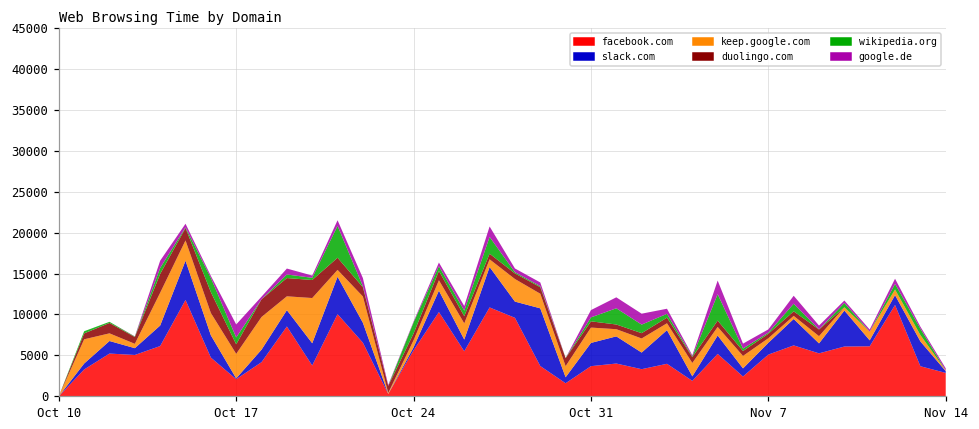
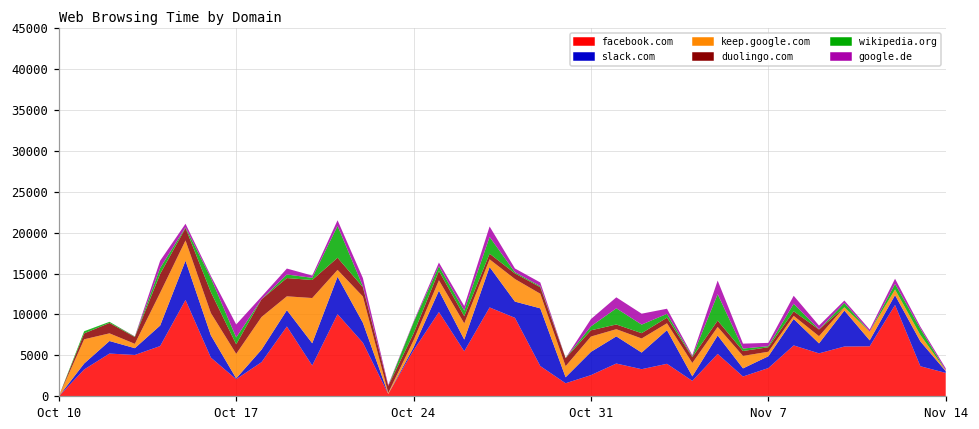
  {
    "facebook.com": {
      "Oct 24": 6000,
-     "Oct 31": 4000,
-     "Nov 7": 5000
+     "Oct 31": 3000,
+     "Nov 7": 3000
    },
    "slack.com": {
      "Oct 24": 0,
      "Oct 31": 3000,
      "Nov 7": 1000
    },
    "keep.google.com": {
      "Oct 17": 3000,
      "Oct 24": 1000,
      "Oct 31": 2000,
      "Nov 7": 1000
    },
    "duolingo.com": {
      "Oct 17": 1000,
      "Oct 24": 1000,
      "Oct 31": 1000
    },
    "wikipedia.org": {
      "Oct 17": 1000,
      "Oct 31": 0
    },
    "google.de": {
      "Oct 17": 2000,
      "Oct 31": 1000,
      "Nov 7": 0
    }
  }
